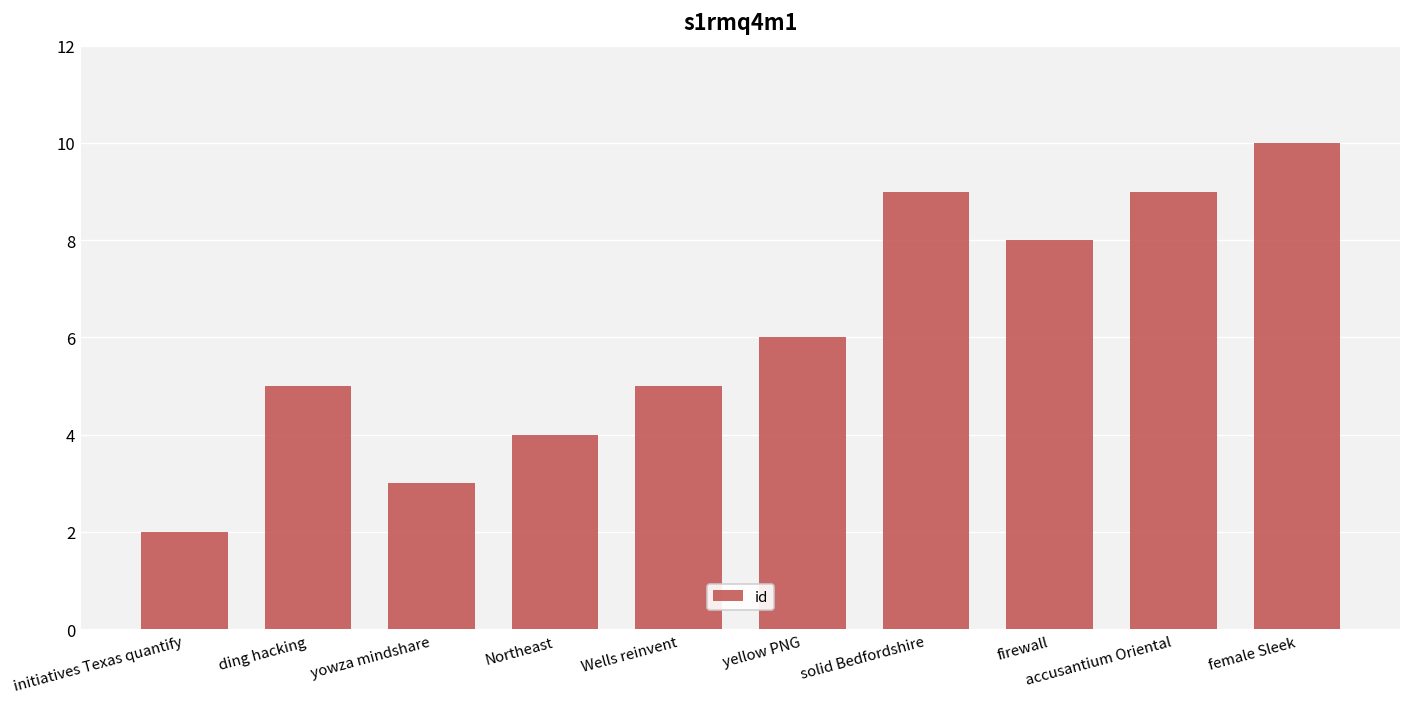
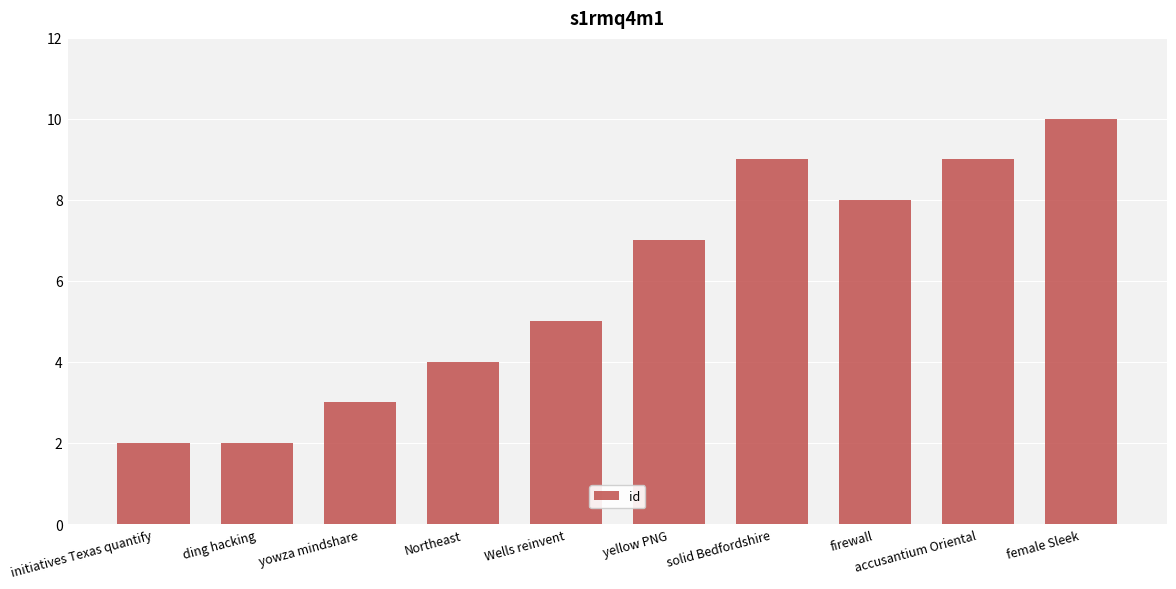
  {
    "initiatives Texas quantify": 2,
-   "ding hacking": 5,
+   "ding hacking": 2,
    "yowza mindshare": 3,
    "Northeast": 4,
    "Wells reinvent": 5,
-   "yellow PNG": 6,
+   "yellow PNG": 7,
    "solid Bedfordshire": 9,
    "firewall": 8,
    "accusantium Oriental": 9,
    "female Sleek": 10
  }
